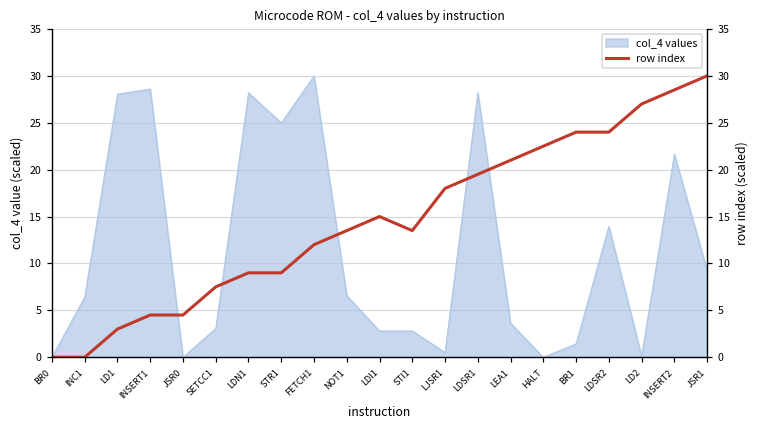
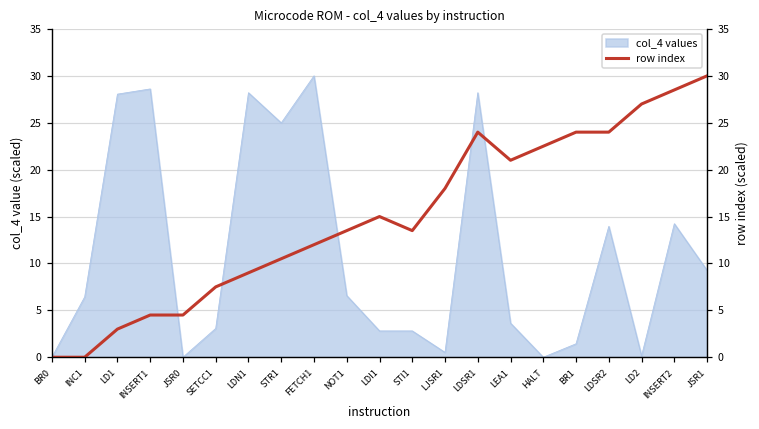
  {
    "col_4 values": {
      "BR0": 0,
      "INC1": 6,
      "LD1": 28,
      "INSERT1": 29,
      "JSR0": 0,
      "SETCC1": 3,
      "LDN1": 28,
      "STR1": 25,
      "FETCH1": 30,
      "NOT1": 7,
      "LDI1": 3,
      "STI1": 3,
      "LJSR1": 1,
      "LDSR1": 28,
      "LEA1": 4,
      "HALT": 0,
      "BR1": 1,
      "LDSR2": 14,
      "LD2": 0,
-     "INSERT2": 22,
+     "INSERT2": 14,
      "JSR1": 9
    },
    "row index": {
      "BR0": 0,
      "INC1": 0,
      "LD1": 3,
      "INSERT1": 5,
      "JSR0": 5,
      "SETCC1": 8,
      "LDN1": 9,
-     "STR1": 9,
+     "STR1": 11,
      "FETCH1": 12,
      "NOT1": 14,
      "LDI1": 15,
      "STI1": 14,
      "LJSR1": 18,
-     "LDSR1": 20,
+     "LDSR1": 24,
      "LEA1": 21,
      "HALT": 23,
      "BR1": 24,
      "LDSR2": 24,
      "LD2": 27,
      "INSERT2": 29,
      "JSR1": 30
    }
  }
